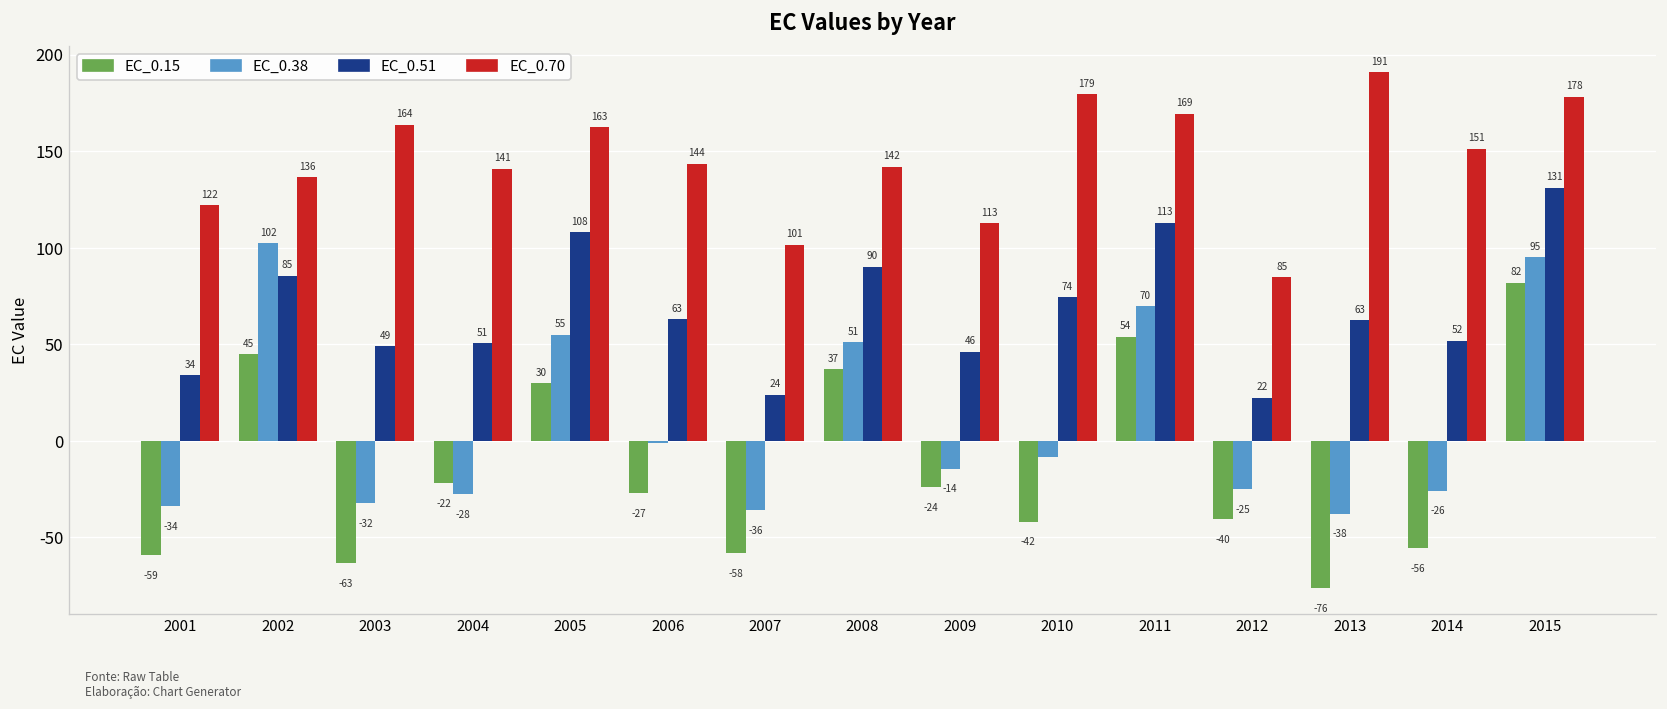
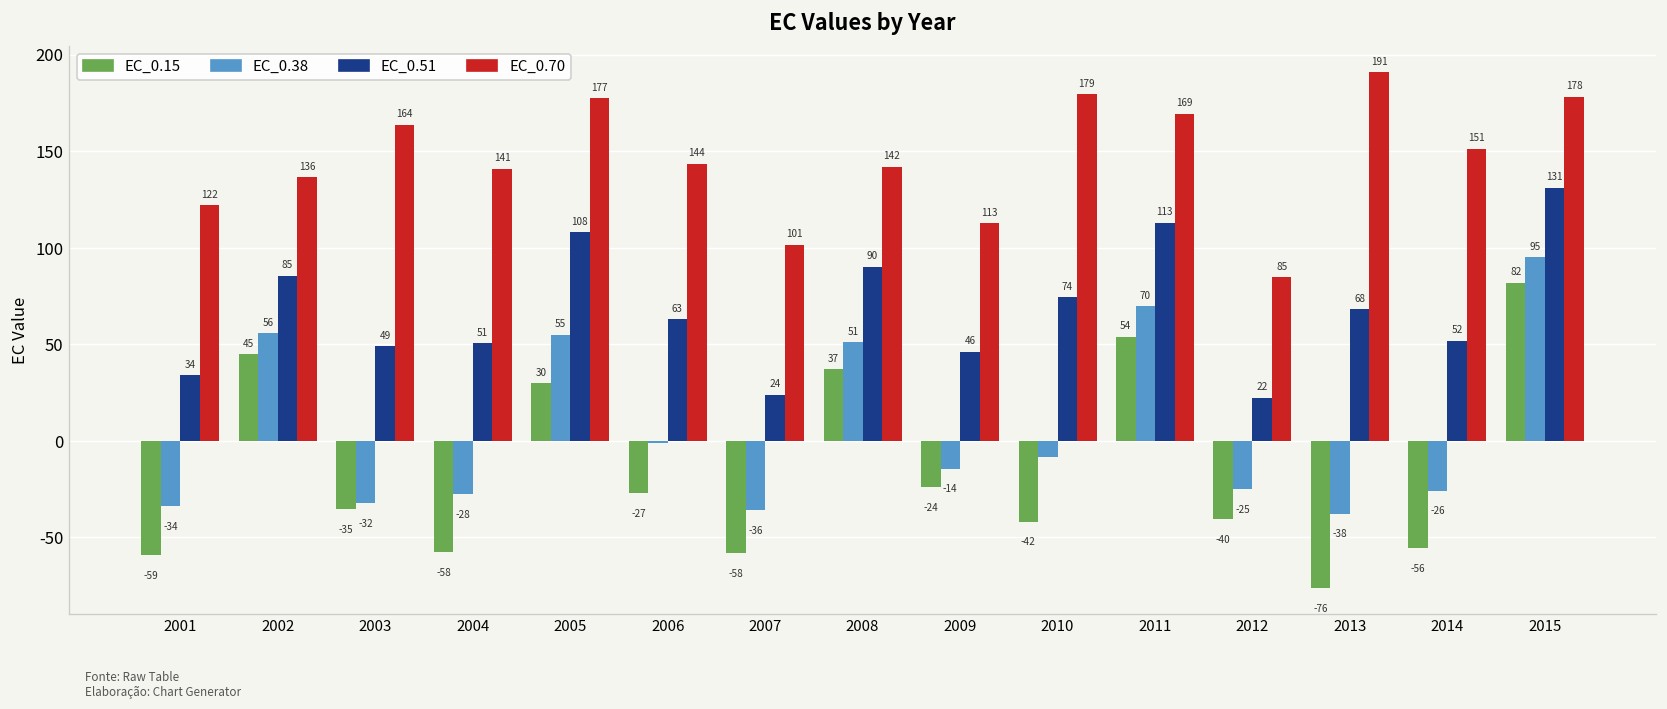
  {
    "EC_0.15": {
      "2001": -59,
      "2002": 45,
-     "2003": -63,
-     "2004": -22,
+     "2003": -35,
+     "2004": -58,
      "2005": 30,
      "2006": -27,
      "2007": -58,
      "2008": 37,
      "2009": -24,
      "2010": -42,
      "2011": 54,
      "2012": -40,
      "2013": -76,
      "2014": -56,
      "2015": 82
    },
    "EC_0.38": {
      "2001": -34,
-     "2002": 102,
+     "2002": 56,
      "2003": -32,
      "2004": -28,
      "2005": 55,
      "2007": -36,
      "2008": 51,
      "2009": -14,
      "2011": 70,
      "2012": -25,
      "2013": -38,
      "2014": -26,
      "2015": 95
    },
    "EC_0.51": {
      "2001": 34,
      "2002": 85,
      "2003": 49,
      "2004": 51,
      "2005": 108,
      "2006": 63,
      "2007": 24,
      "2008": 90,
      "2009": 46,
      "2010": 74,
      "2011": 113,
      "2012": 22,
-     "2013": 63,
+     "2013": 68,
      "2014": 52,
      "2015": 131
    },
    "EC_0.70": {
      "2001": 122,
      "2002": 136,
      "2003": 164,
      "2004": 141,
-     "2005": 163,
+     "2005": 177,
      "2006": 144,
      "2007": 101,
      "2008": 142,
      "2009": 113,
      "2010": 179,
      "2011": 169,
      "2012": 85,
      "2013": 191,
      "2014": 151,
      "2015": 178
    }
  }
